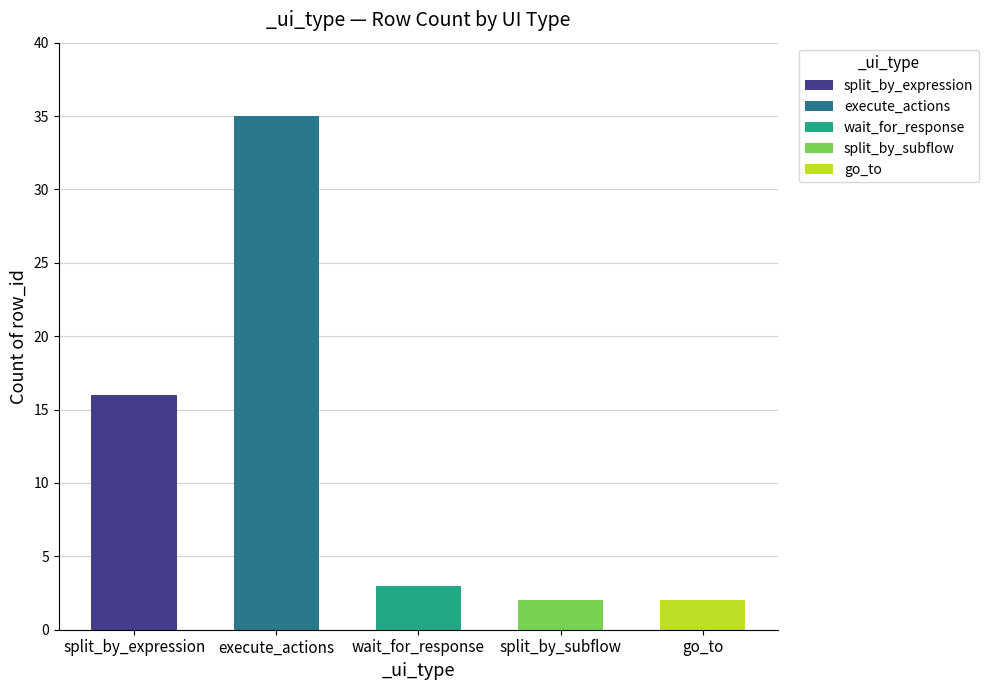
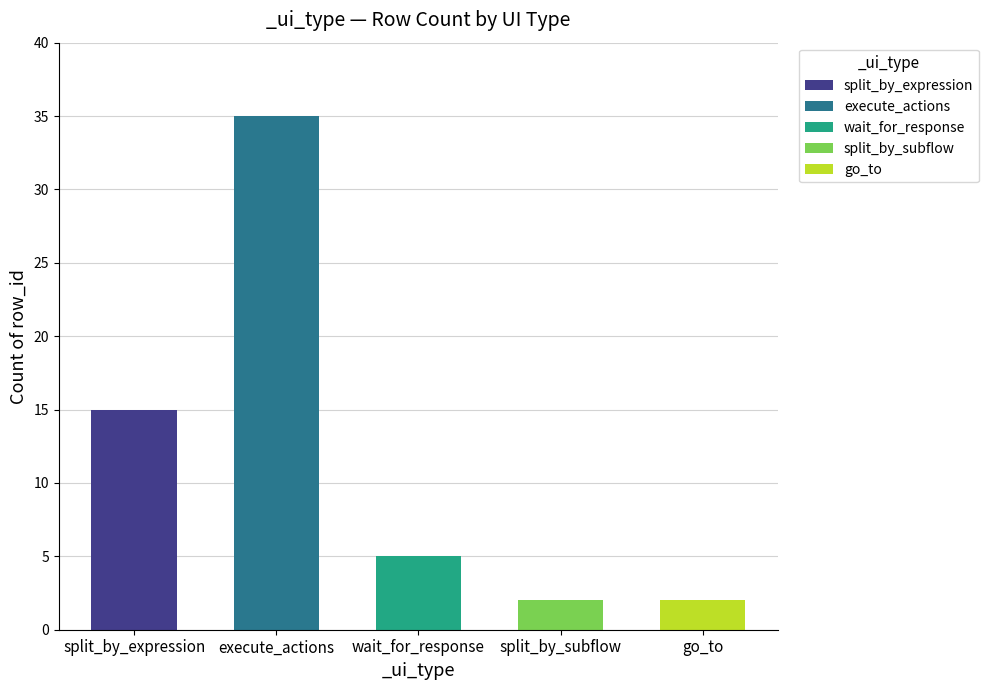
  {
-   "split_by_expression": 16,
+   "split_by_expression": 15,
    "execute_actions": 35,
-   "wait_for_response": 3,
+   "wait_for_response": 5,
    "split_by_subflow": 2,
    "go_to": 2
  }
